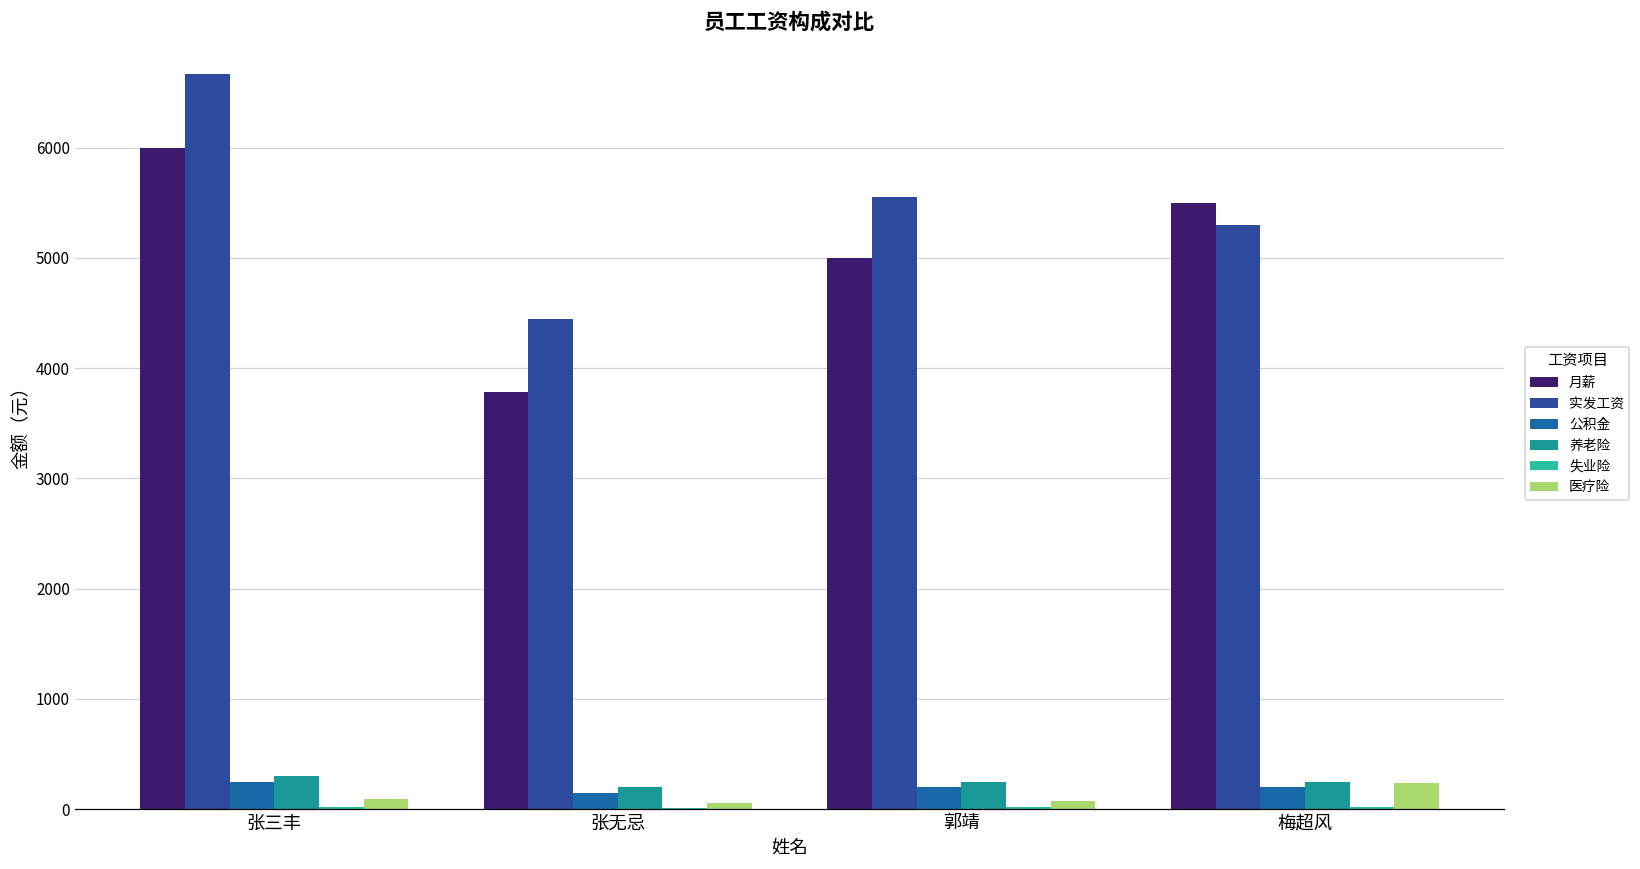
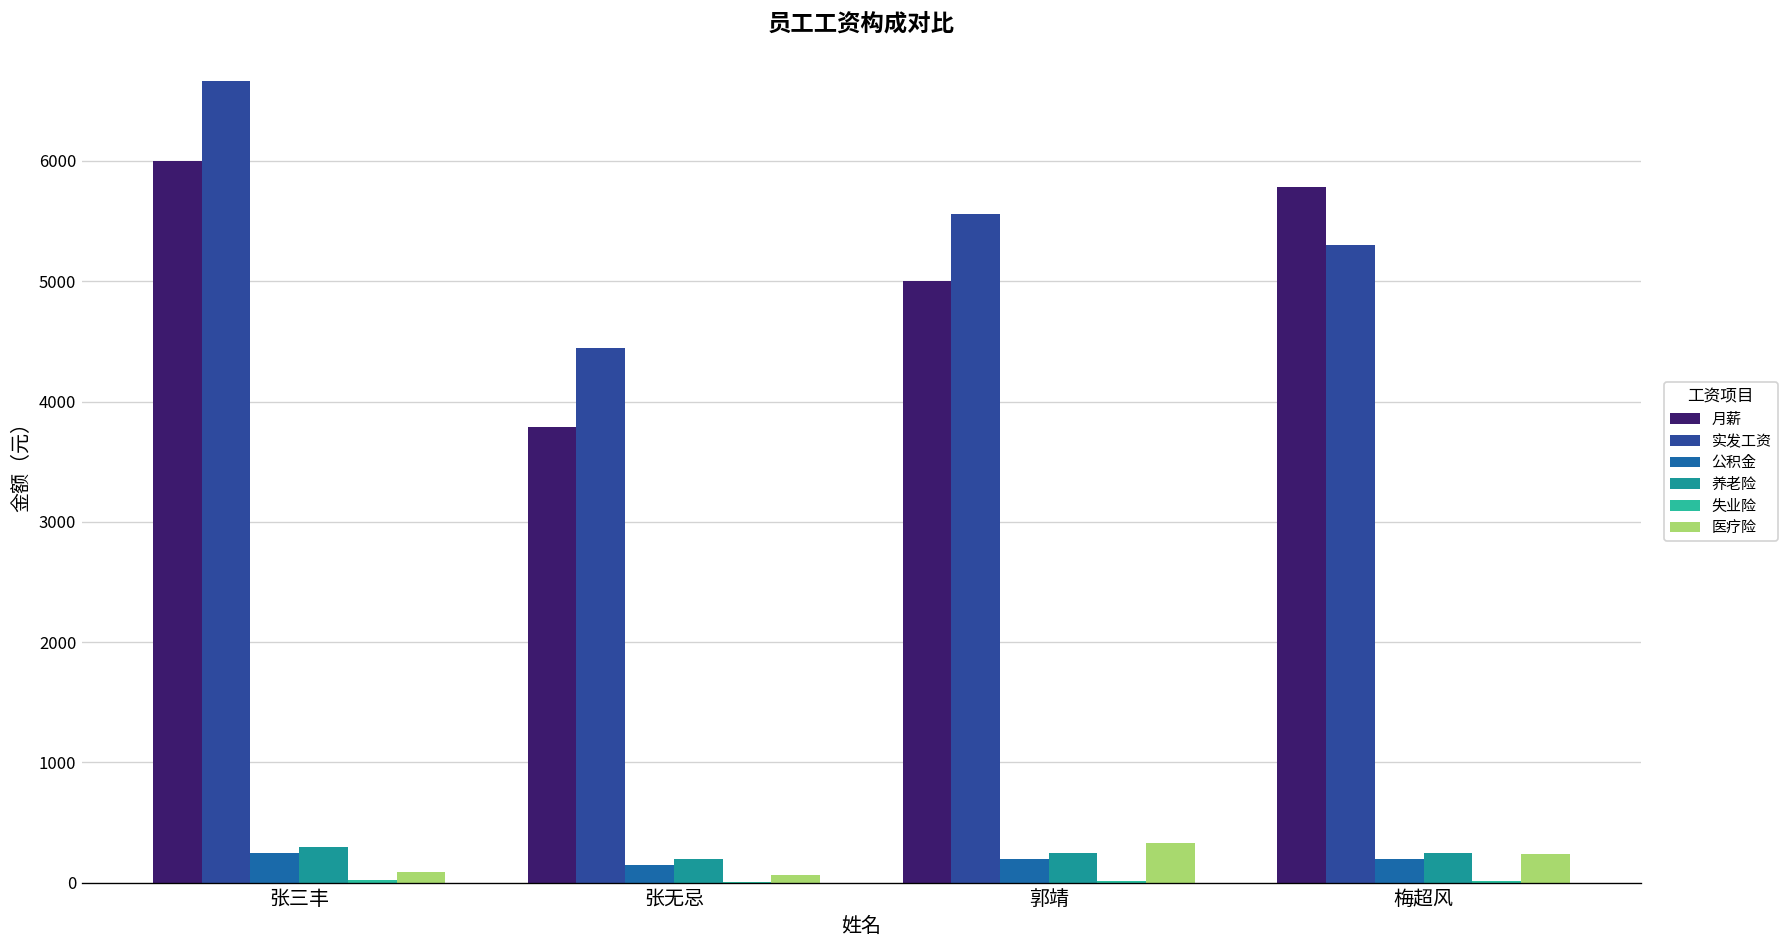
  {
    "月薪": {
      "张三丰": 6000,
      "张无忌": 3790,
      "郭靖": 5000,
-     "梅超风": 5500
+     "梅超风": 5780
    },
    "医疗险": {
      "张三丰": 90,
      "张无忌": 60,
-     "郭靖": 70,
+     "郭靖": 330,
      "梅超风": 240
    }
  }
